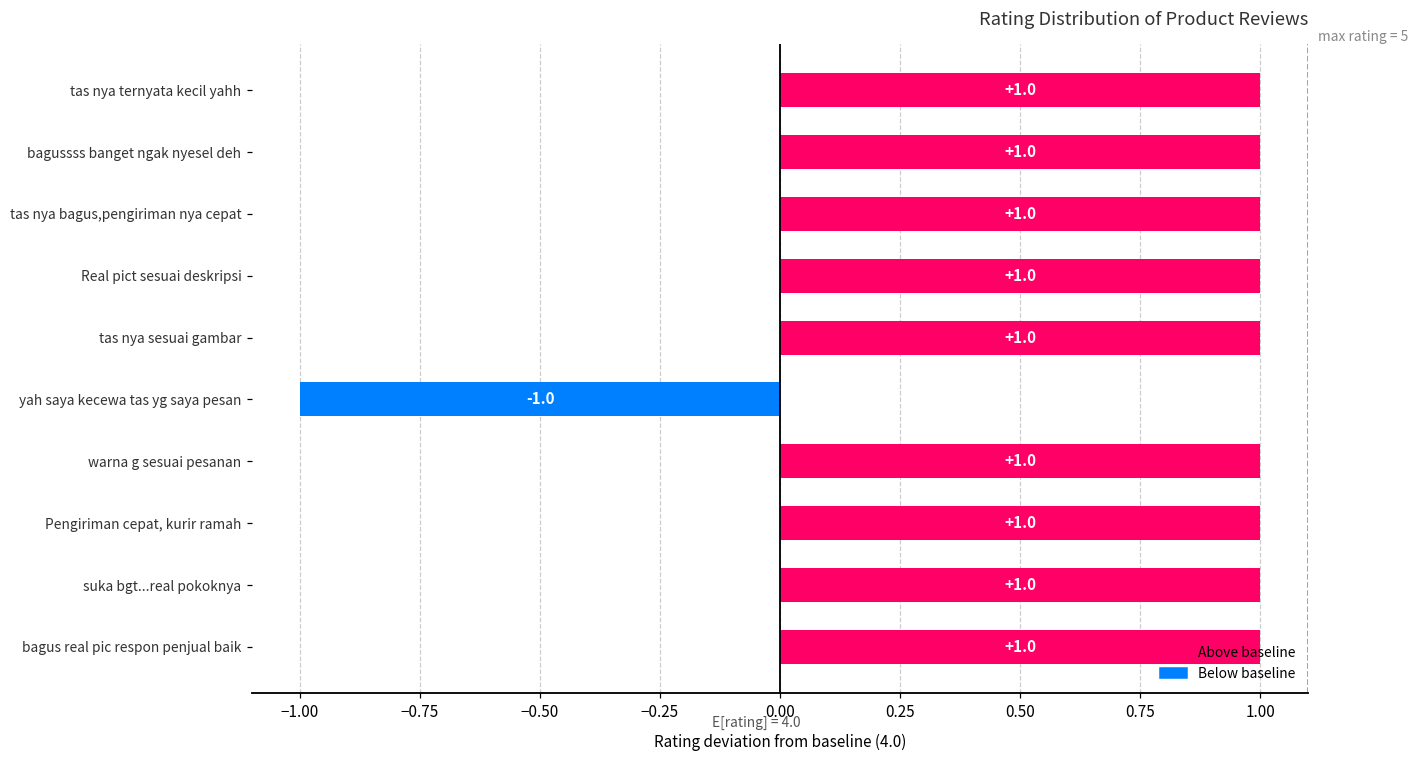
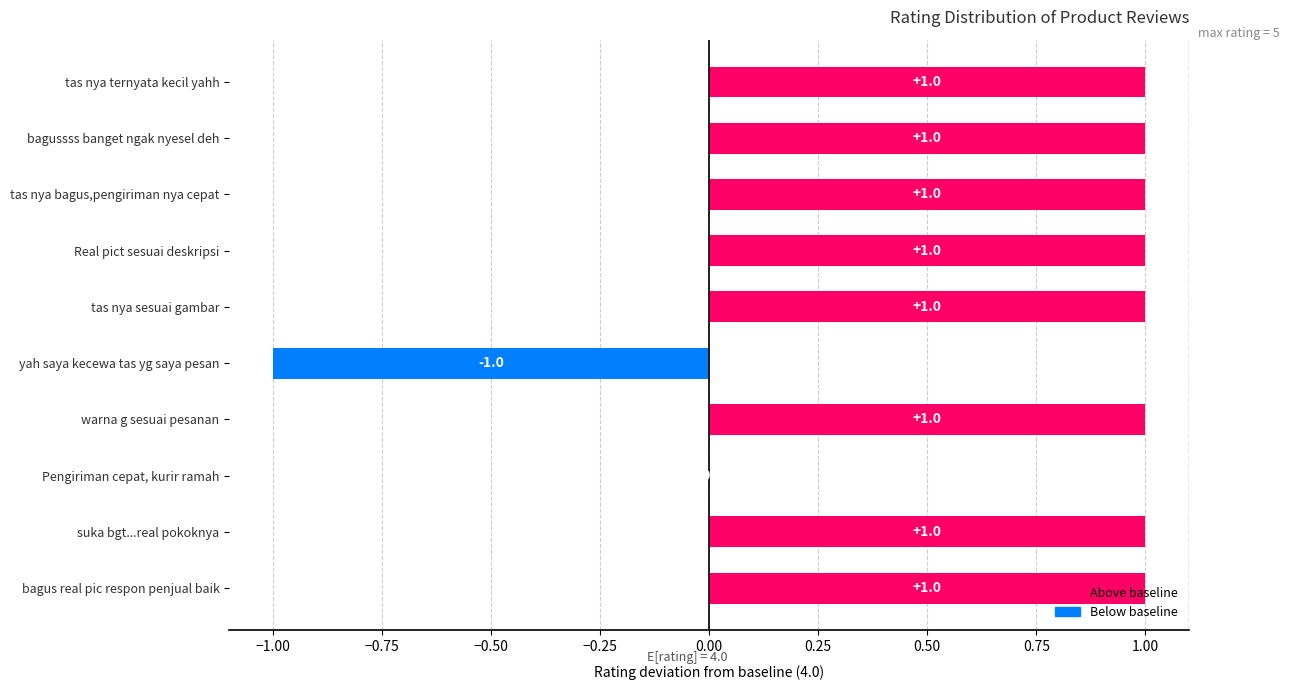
  {
-   "Pengiriman cepat, kurir ramah": 1.00
+   "Pengiriman cepat, kurir ramah": 0.00
  }
